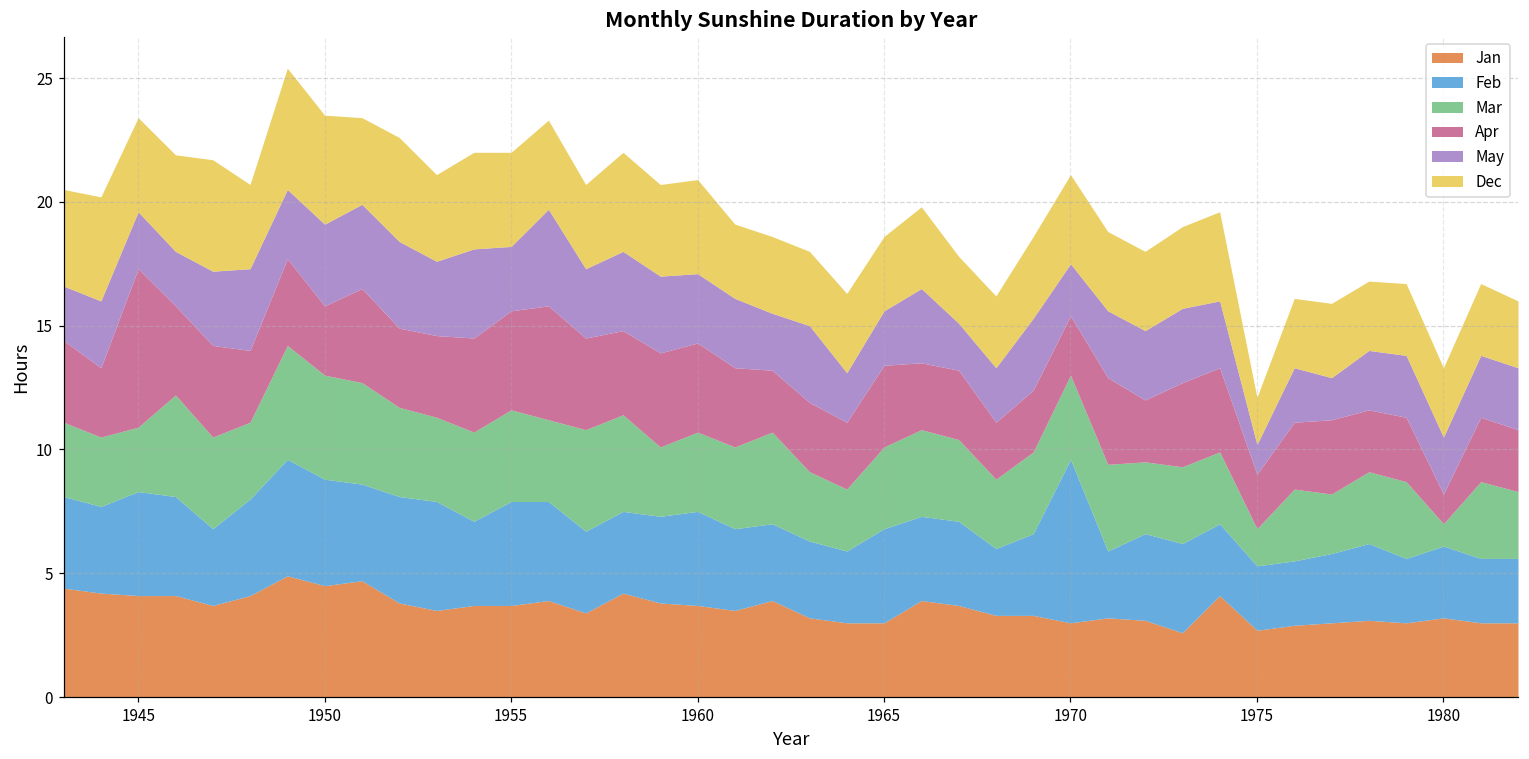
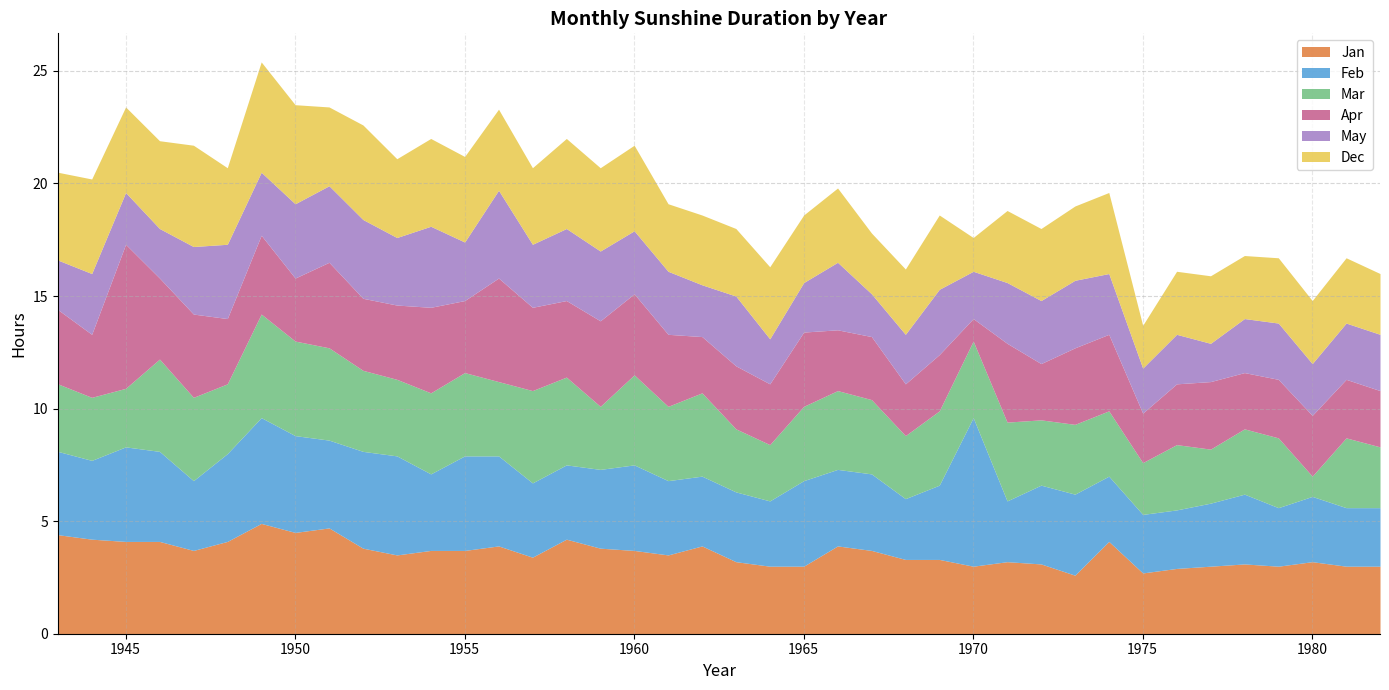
  {
    "Jan": {
      "1945": 4.1,
      "1950": 4.5,
      "1955": 3.7,
      "1960": 3.7,
      "1965": 3.0,
      "1970": 3.0,
      "1975": 2.7,
      "1980": 3.2
    },
    "Feb": {
      "1945": 4.2,
      "1950": 4.3,
      "1955": 4.2,
      "1960": 3.8,
      "1965": 3.8,
      "1970": 6.6,
      "1975": 2.6,
      "1980": 2.9
    },
    "Mar": {
      "1945": 2.6,
      "1950": 4.2,
      "1955": 3.7,
-     "1960": 3.2,
+     "1960": 4.0,
      "1965": 3.3,
      "1970": 3.4,
-     "1975": 1.5,
+     "1975": 2.3,
      "1980": 0.9
    },
    "Apr": {
      "1945": 6.4,
      "1950": 2.8,
-     "1955": 4.0,
+     "1955": 3.2,
      "1960": 3.6,
      "1965": 3.3,
-     "1970": 2.4,
+     "1970": 1.0,
      "1975": 2.2,
-     "1980": 1.2
+     "1980": 2.7
    },
    "May": {
      "1945": 2.3,
      "1950": 3.3,
      "1955": 2.6,
      "1960": 2.8,
      "1965": 2.2,
      "1970": 2.1,
-     "1975": 1.2,
+     "1975": 2.0,
      "1980": 2.3
    },
    "Dec": {
      "1945": 3.8,
      "1950": 4.4,
      "1955": 3.8,
      "1960": 3.8,
      "1965": 3.0,
-     "1970": 3.6,
+     "1970": 1.5,
      "1975": 1.9,
      "1980": 2.8
    }
  }
